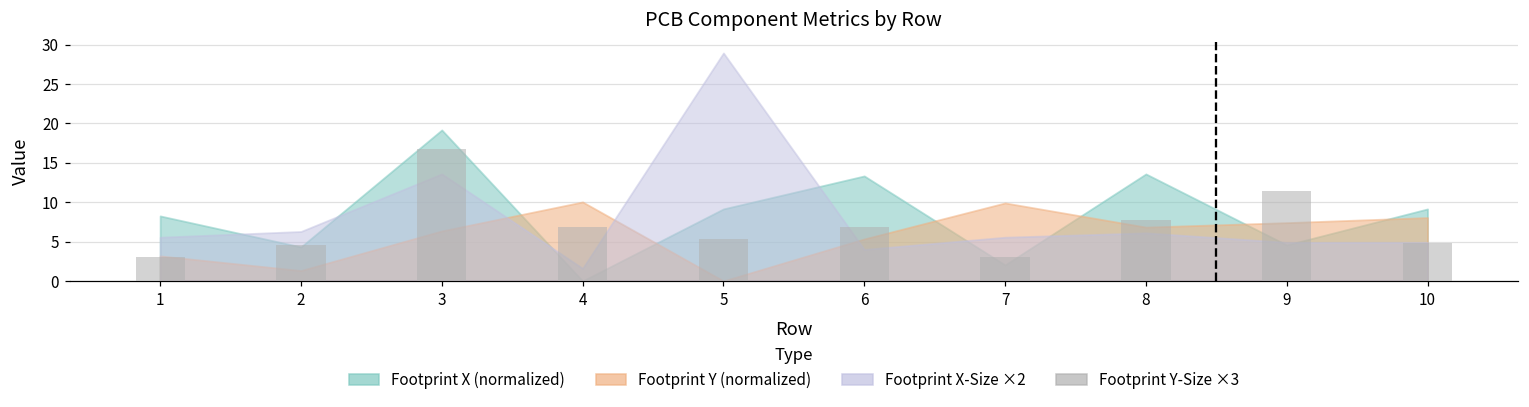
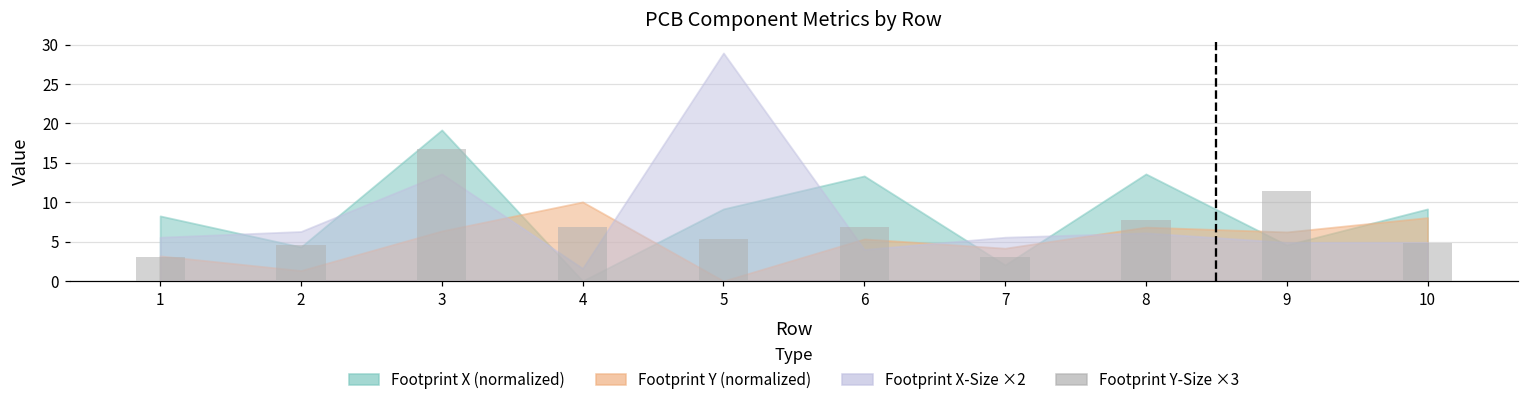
  {
    "Footprint Y (normalized)": {
      "1": 3,
      "2": 1,
      "3": 6,
      "4": 10,
      "5": 0,
      "6": 5,
-     "7": 10,
+     "7": 4,
      "8": 7,
-     "9": 7,
+     "9": 6,
      "10": 8
    }
  }
